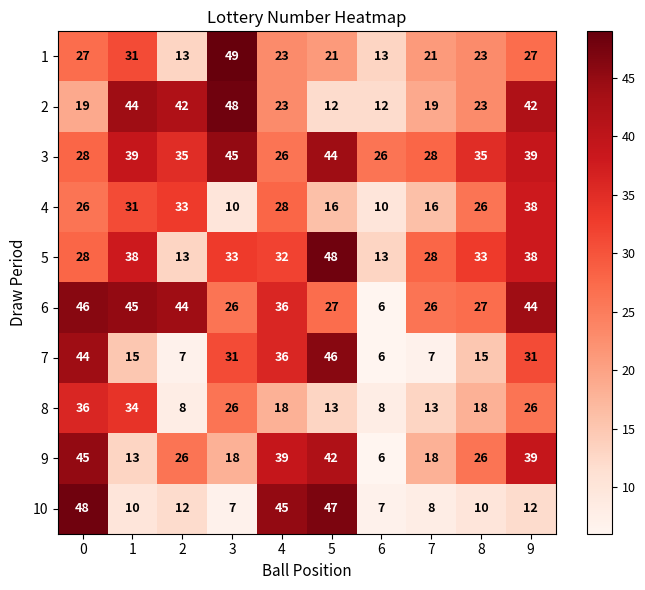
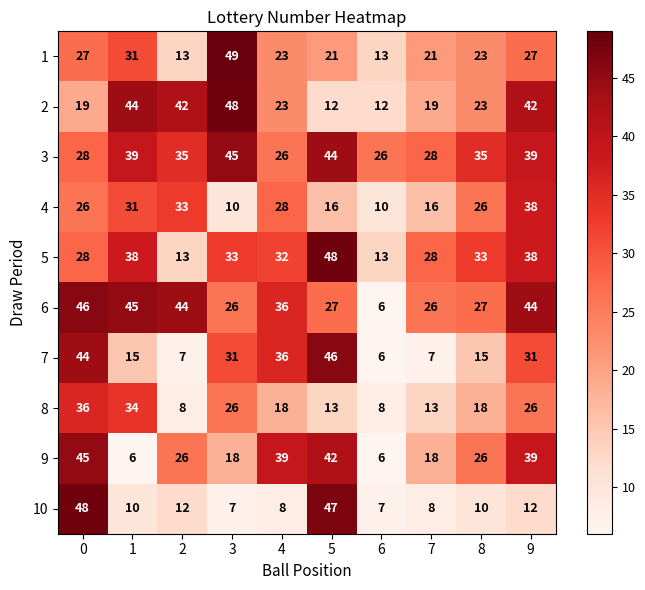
  {
    "1": {
      "0": 27,
      "1": 31,
      "2": 13,
      "3": 49,
      "4": 23,
      "5": 21,
      "6": 13,
      "7": 21,
      "8": 23,
      "9": 27
    },
    "2": {
      "0": 19,
      "1": 44,
      "2": 42,
      "3": 48,
      "4": 23,
      "5": 12,
      "6": 12,
      "7": 19,
      "8": 23,
      "9": 42
    },
    "3": {
      "0": 28,
      "1": 39,
      "2": 35,
      "3": 45,
      "4": 26,
      "5": 44,
      "6": 26,
      "7": 28,
      "8": 35,
      "9": 39
    },
    "4": {
      "0": 26,
      "1": 31,
      "2": 33,
      "3": 10,
      "4": 28,
      "5": 16,
      "6": 10,
      "7": 16,
      "8": 26,
      "9": 38
    },
    "5": {
      "0": 28,
      "1": 38,
      "2": 13,
      "3": 33,
      "4": 32,
      "5": 48,
      "6": 13,
      "7": 28,
      "8": 33,
      "9": 38
    },
    "6": {
      "0": 46,
      "1": 45,
      "2": 44,
      "3": 26,
      "4": 36,
      "5": 27,
      "6": 6,
      "7": 26,
      "8": 27,
      "9": 44
    },
    "7": {
      "0": 44,
      "1": 15,
      "2": 7,
      "3": 31,
      "4": 36,
      "5": 46,
      "6": 6,
      "7": 7,
      "8": 15,
      "9": 31
    },
    "8": {
      "0": 36,
      "1": 34,
      "2": 8,
      "3": 26,
      "4": 18,
      "5": 13,
      "6": 8,
      "7": 13,
      "8": 18,
      "9": 26
    },
    "9": {
      "0": 45,
-     "1": 13,
+     "1": 6,
      "2": 26,
      "3": 18,
      "4": 39,
      "5": 42,
      "6": 6,
      "7": 18,
      "8": 26,
      "9": 39
    },
    "10": {
      "0": 48,
      "1": 10,
      "2": 12,
      "3": 7,
-     "4": 45,
+     "4": 8,
      "5": 47,
      "6": 7,
      "7": 8,
      "8": 10,
      "9": 12
    }
  }
